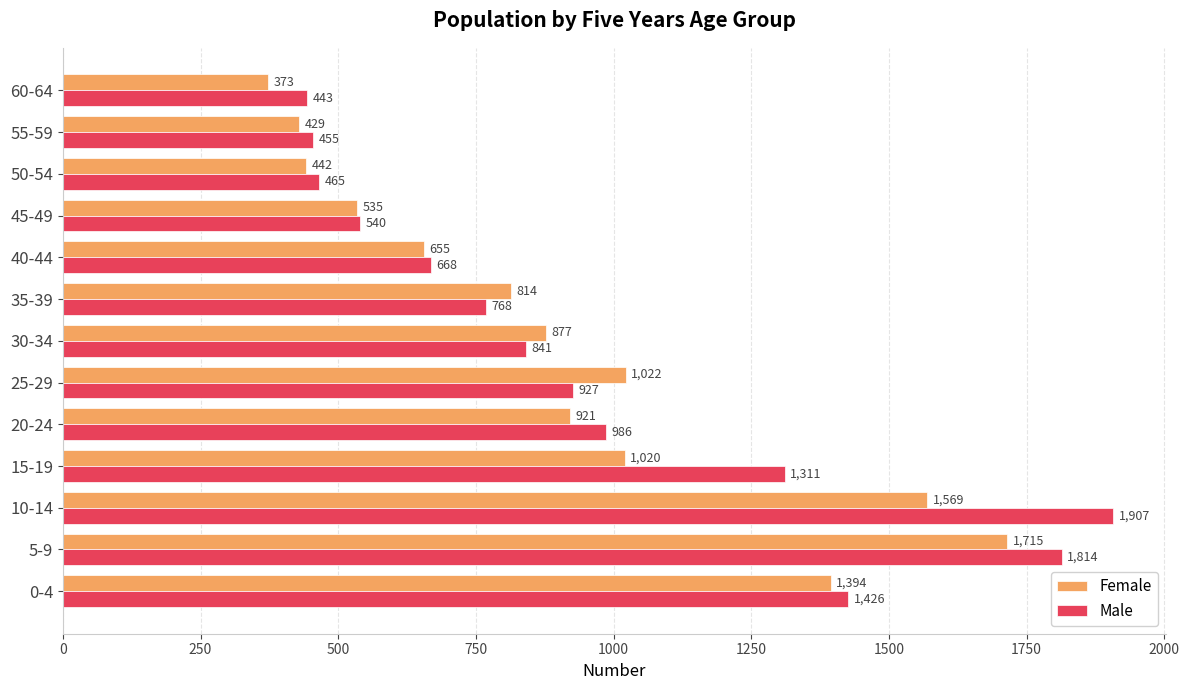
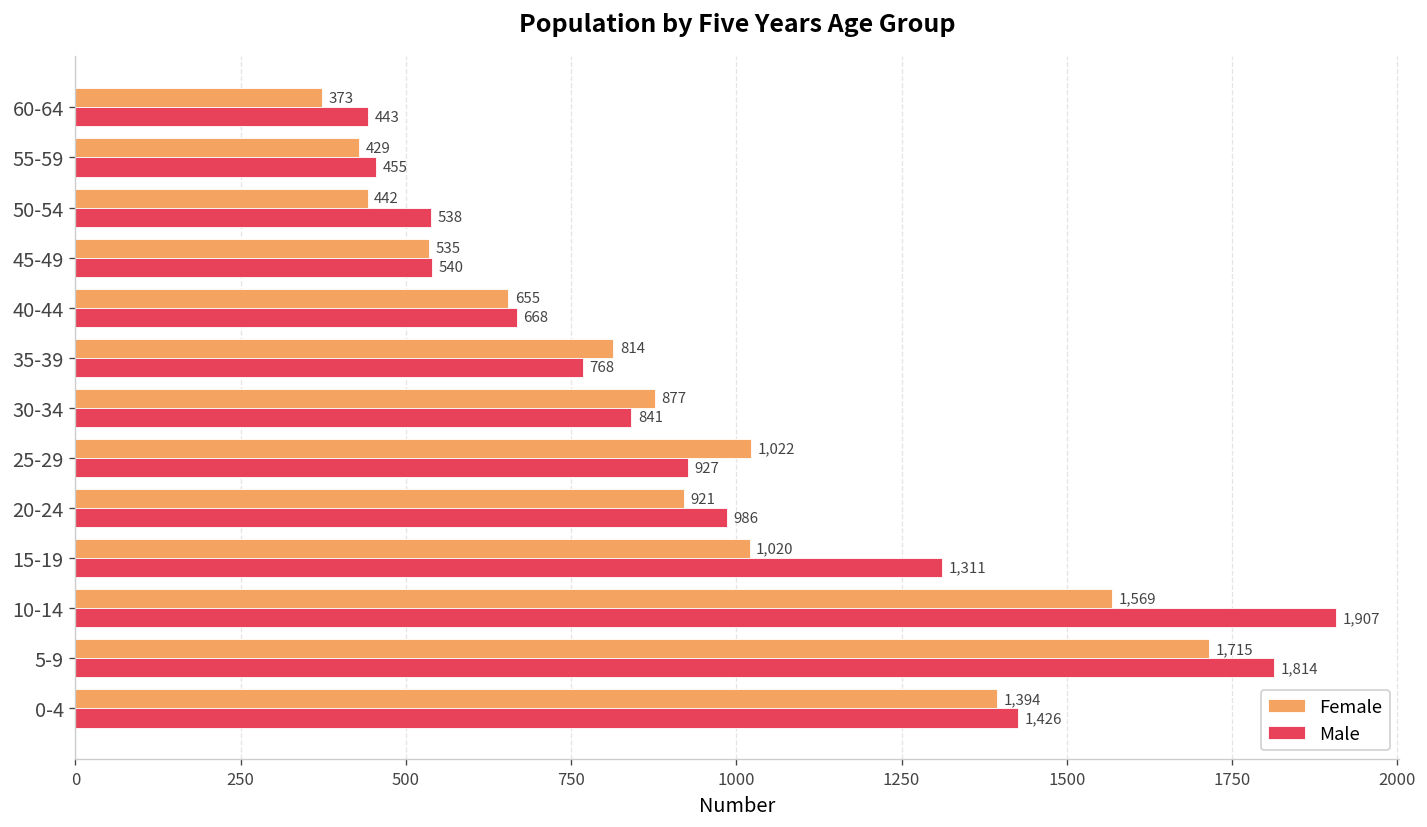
  {
    "Female": {
      "60-64": "373",
      "55-59": "429",
      "50-54": "442",
      "45-49": "535",
      "40-44": "655",
      "35-39": "814",
      "30-34": "877",
      "25-29": "1,022",
      "20-24": "921",
      "15-19": "1,020",
      "10-14": "1,569",
      "5-9": "1,715",
      "0-4": "1,394"
    },
    "Male": {
      "60-64": "443",
      "55-59": "455",
-     "50-54": "465",
+     "50-54": "538",
      "45-49": "540",
      "40-44": "668",
      "35-39": "768",
      "30-34": "841",
      "25-29": "927",
      "20-24": "986",
      "15-19": "1,311",
      "10-14": "1,907",
      "5-9": "1,814",
      "0-4": "1,426"
    }
  }
